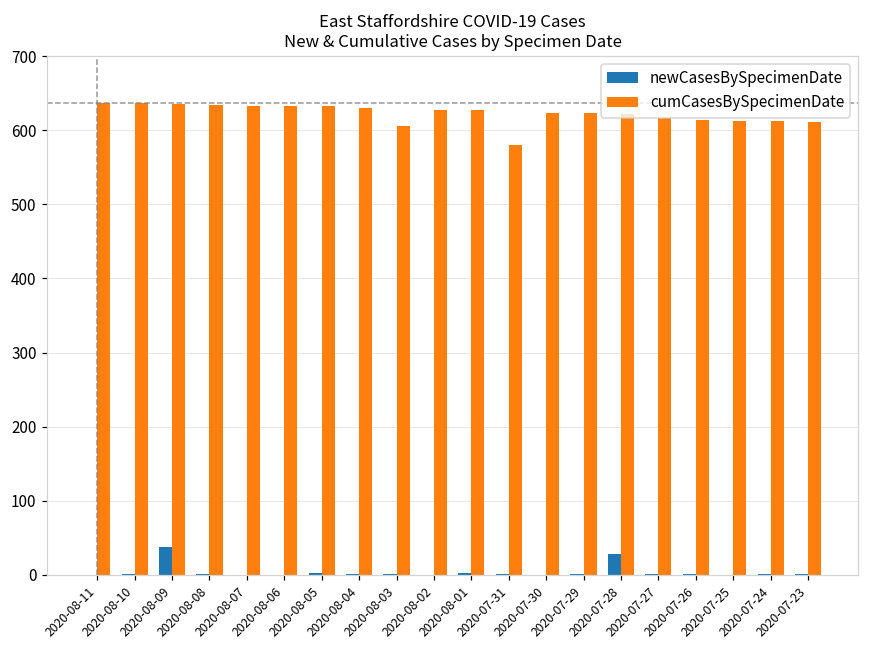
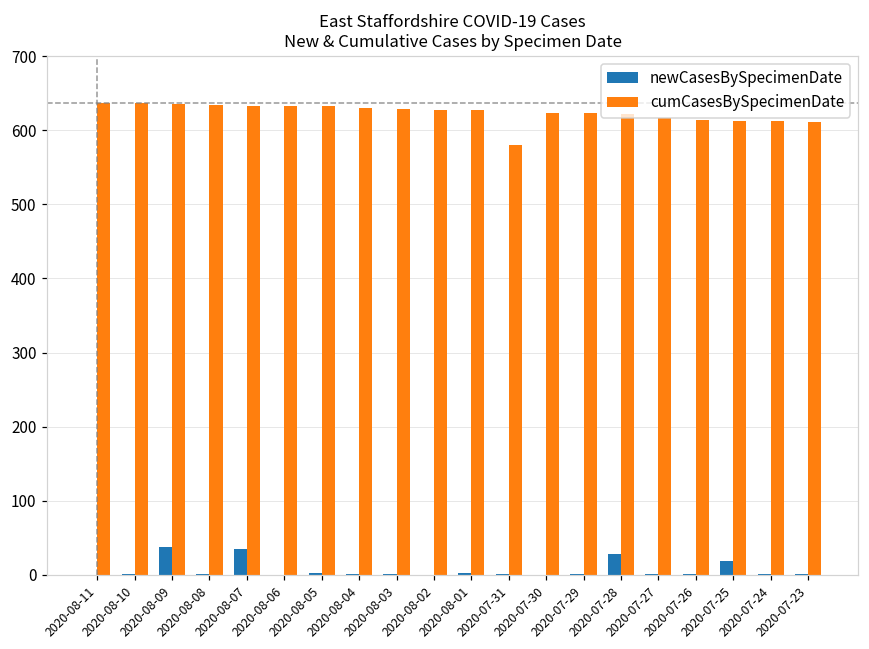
  {
    "newCasesBySpecimenDate": {
      "2020-08-11": 0,
      "2020-08-09": 40,
-     "2020-08-07": 0,
+     "2020-08-07": 40,
      "2020-08-06": 0,
      "2020-08-02": 0,
      "2020-07-30": 0,
      "2020-07-28": 30,
-     "2020-07-25": 0
+     "2020-07-25": 20
    },
    "cumCasesBySpecimenDate": {
      "2020-08-11": 640,
      "2020-08-10": 640,
      "2020-08-09": 640,
      "2020-08-08": 630,
      "2020-08-07": 630,
      "2020-08-06": 630,
      "2020-08-05": 630,
      "2020-08-04": 630,
-     "2020-08-03": 610,
+     "2020-08-03": 630,
      "2020-08-02": 630,
      "2020-08-01": 630,
      "2020-07-31": 580,
      "2020-07-30": 620,
      "2020-07-29": 620,
      "2020-07-27": 620,
      "2020-07-26": 610,
      "2020-07-25": 610,
      "2020-07-24": 610,
      "2020-07-23": 610
    }
  }
